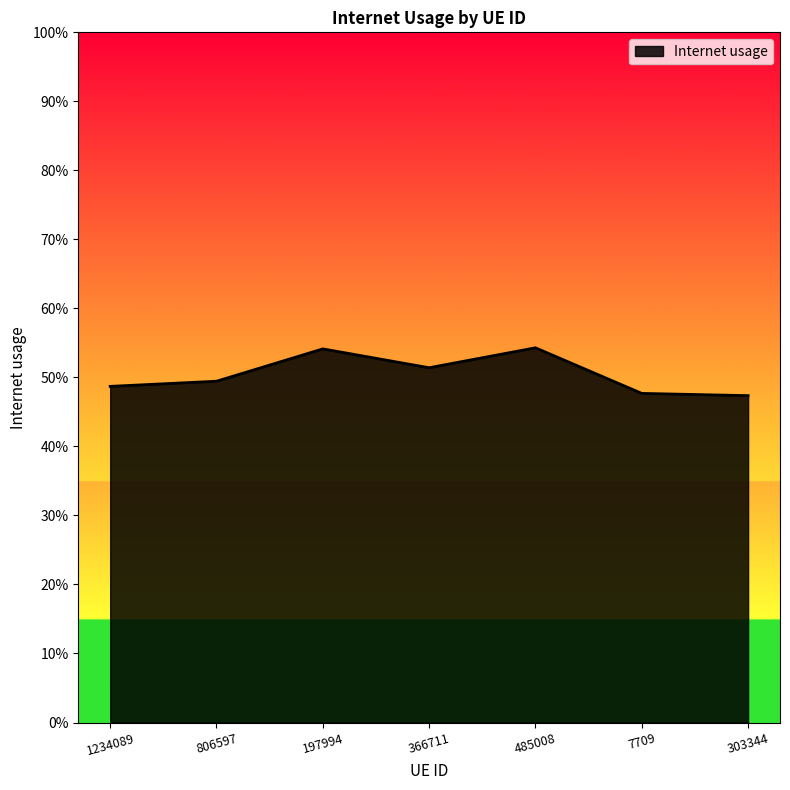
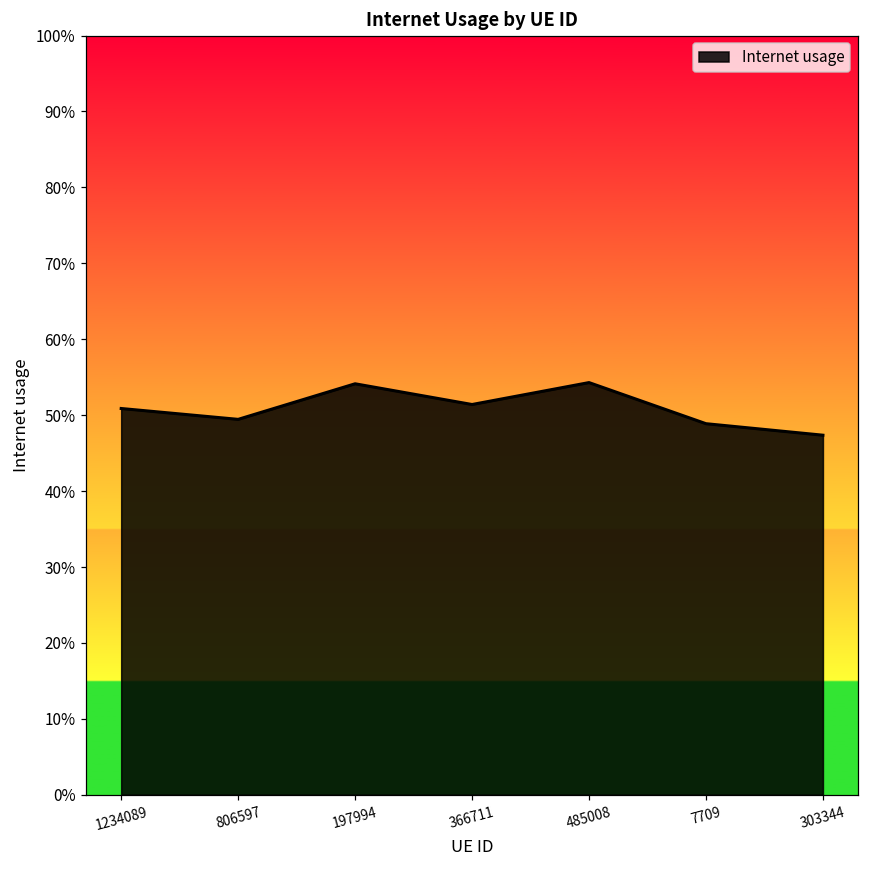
  {
-   "1234089": "49%",
+   "1234089": "51%",
    "806597": "49%",
    "197994": "54%",
    "366711": "51%",
    "485008": "54%",
-   "7709": "48%",
+   "7709": "49%",
    "303344": "47%"
  }
